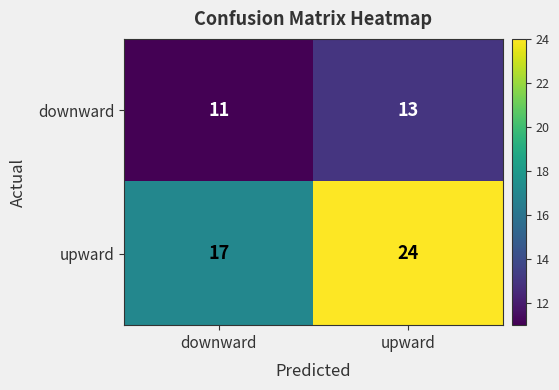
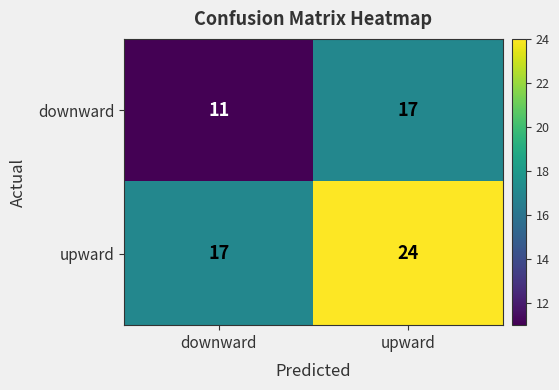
  {
    "downward": {
      "downward": 11,
-     "upward": 13
+     "upward": 17
    },
    "upward": {
      "downward": 17,
      "upward": 24
    }
  }
